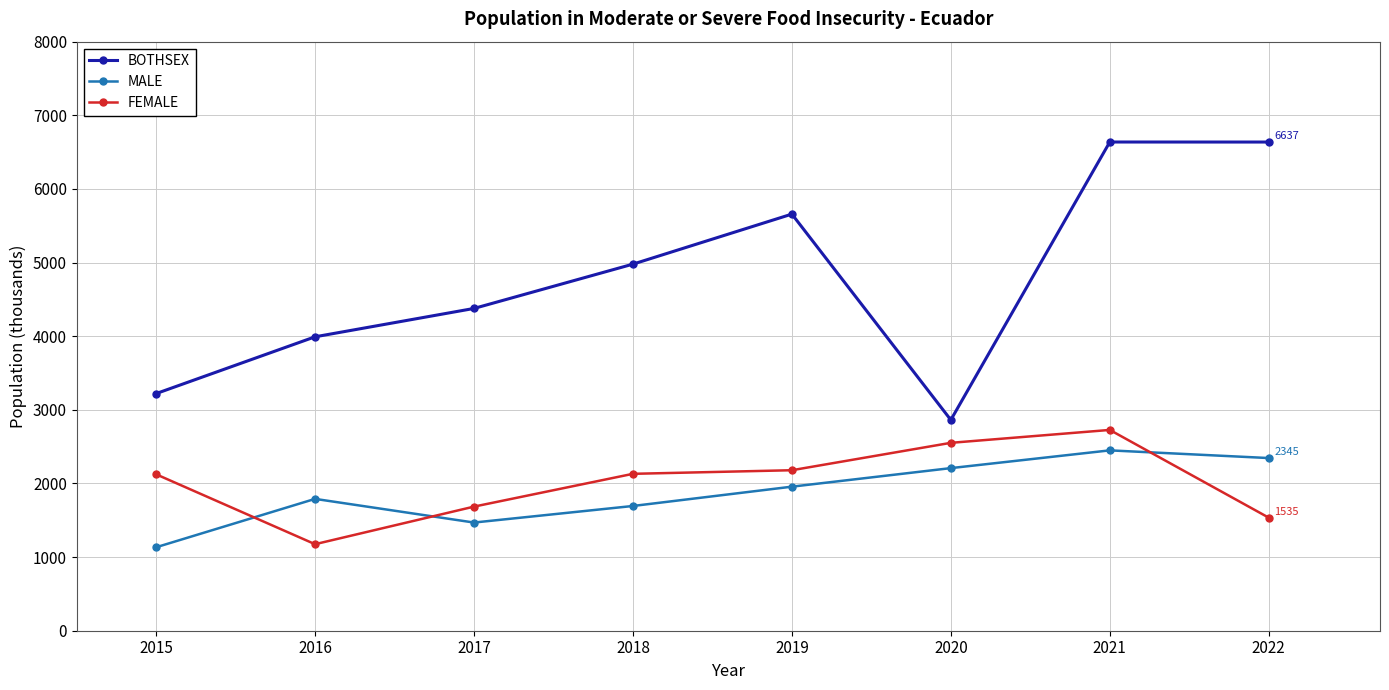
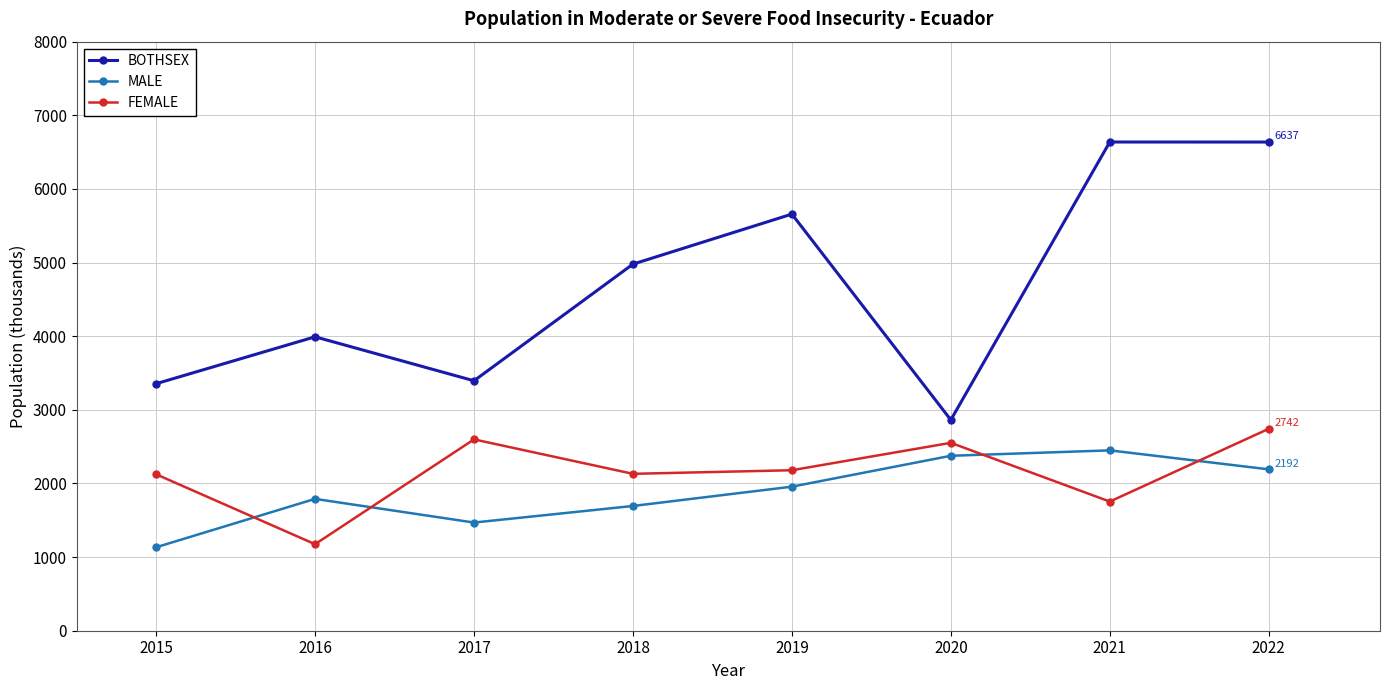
  {
    "BOTHSEX": {
-     "2015": 3200,
+     "2015": 3400,
      "2016": 4000,
-     "2017": 4400,
+     "2017": 3400,
      "2018": 5000,
      "2019": 5700,
      "2020": 2900,
      "2021": 6600
    },
    "MALE": {
-     "2020": 2200,
-     "2022": 2345
+     "2020": 2400,
+     "2022": 2192
    },
    "FEMALE": {
-     "2017": 1700,
-     "2021": 2700,
-     "2022": 1535
+     "2017": 2600,
+     "2021": 1800,
+     "2022": 2742
    }
  }
